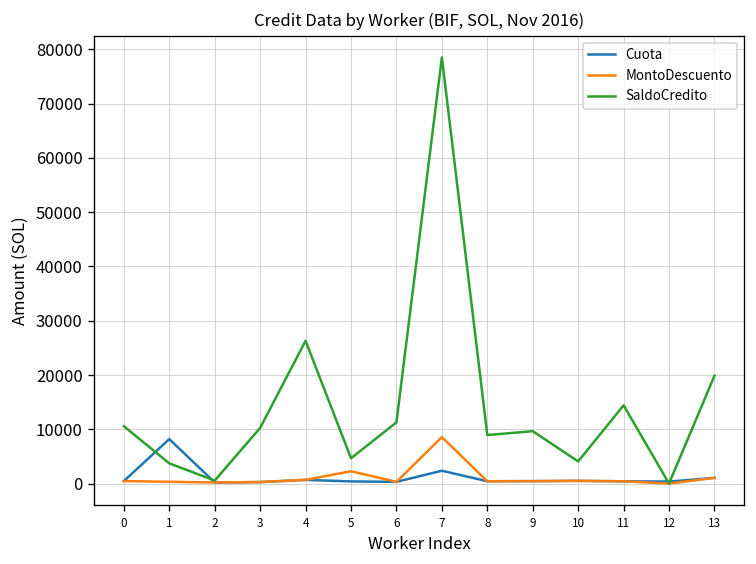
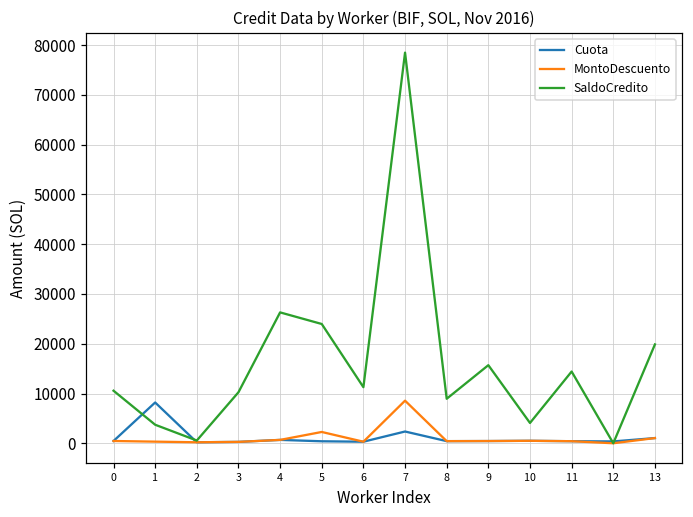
  {
    "Cuota": {
      "1": 8000,
      "5": 0,
      "7": 2000
    },
    "MontoDescuento": {
      "1": 0,
      "5": 2000,
      "7": 9000
    },
    "SaldoCredito": {
      "0": 11000,
      "1": 4000,
      "3": 10000,
      "4": 26000,
-     "5": 5000,
+     "5": 24000,
      "6": 11000,
      "7": 79000,
      "8": 9000,
-     "9": 10000,
+     "9": 16000,
      "10": 4000,
      "11": 14000,
      "13": 20000
    }
  }
